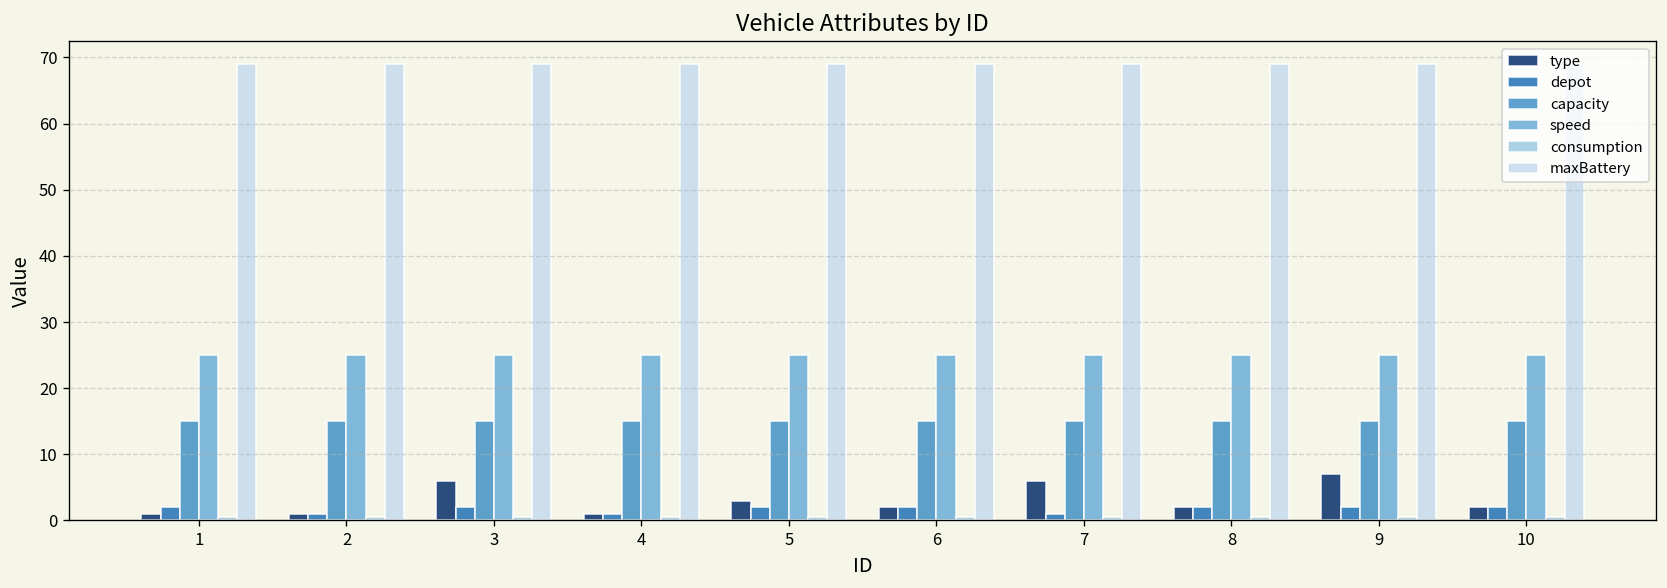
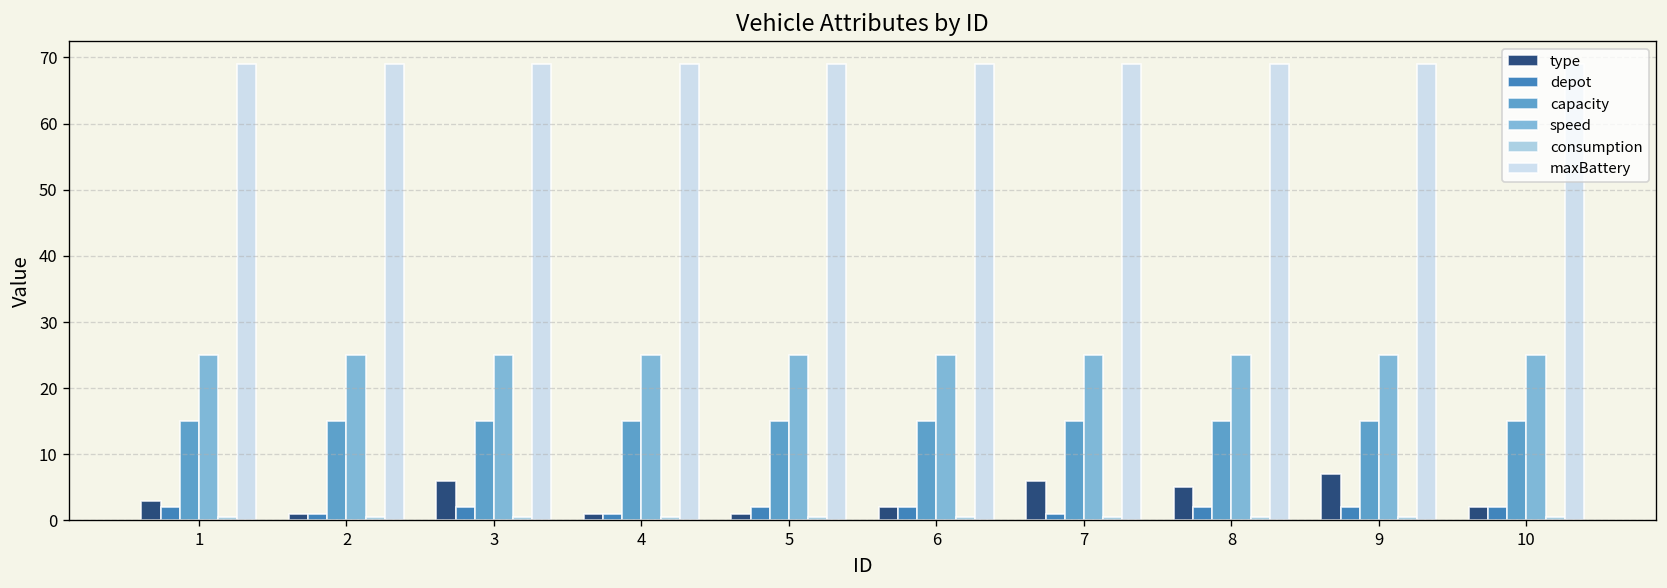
  {
    "type": {
-     "1": 1,
+     "1": 3,
      "2": 1,
      "3": 6,
      "4": 1,
-     "5": 3,
+     "5": 1,
      "6": 2,
      "7": 6,
-     "8": 2,
+     "8": 5,
      "9": 7,
      "10": 2
    }
  }
